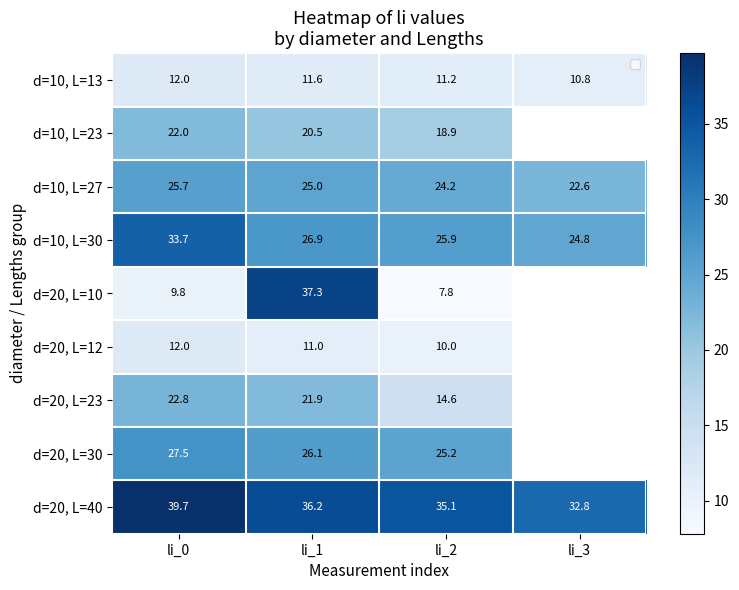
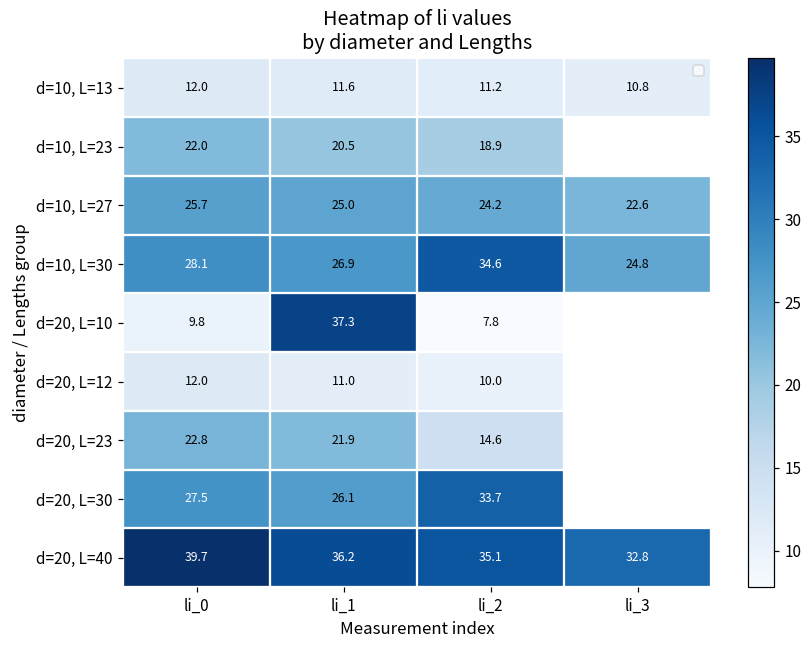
  {
    "d=10, L=13": {
      "li_0": 12.0,
      "li_1": 11.6,
      "li_2": 11.2,
      "li_3": 10.8
    },
    "d=10, L=23": {
      "li_0": 22.0,
      "li_1": 20.5,
      "li_2": 18.9
    },
    "d=10, L=27": {
      "li_0": 25.7,
      "li_1": 25.0,
      "li_2": 24.2,
      "li_3": 22.6
    },
    "d=10, L=30": {
-     "li_0": 33.7,
+     "li_0": 28.1,
      "li_1": 26.9,
-     "li_2": 25.9,
+     "li_2": 34.6,
      "li_3": 24.8
    },
    "d=20, L=10": {
      "li_0": 9.8,
      "li_1": 37.3,
      "li_2": 7.8
    },
    "d=20, L=12": {
      "li_0": 12.0,
      "li_1": 11.0,
      "li_2": 10.0
    },
    "d=20, L=23": {
      "li_0": 22.8,
      "li_1": 21.9,
      "li_2": 14.6
    },
    "d=20, L=30": {
      "li_0": 27.5,
      "li_1": 26.1,
-     "li_2": 25.2
+     "li_2": 33.7
    },
    "d=20, L=40": {
      "li_0": 39.7,
      "li_1": 36.2,
      "li_2": 35.1,
      "li_3": 32.8
    }
  }
